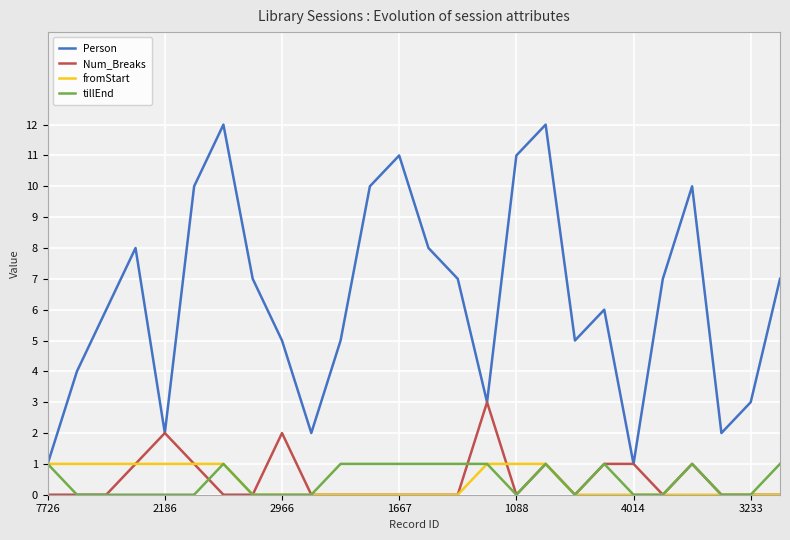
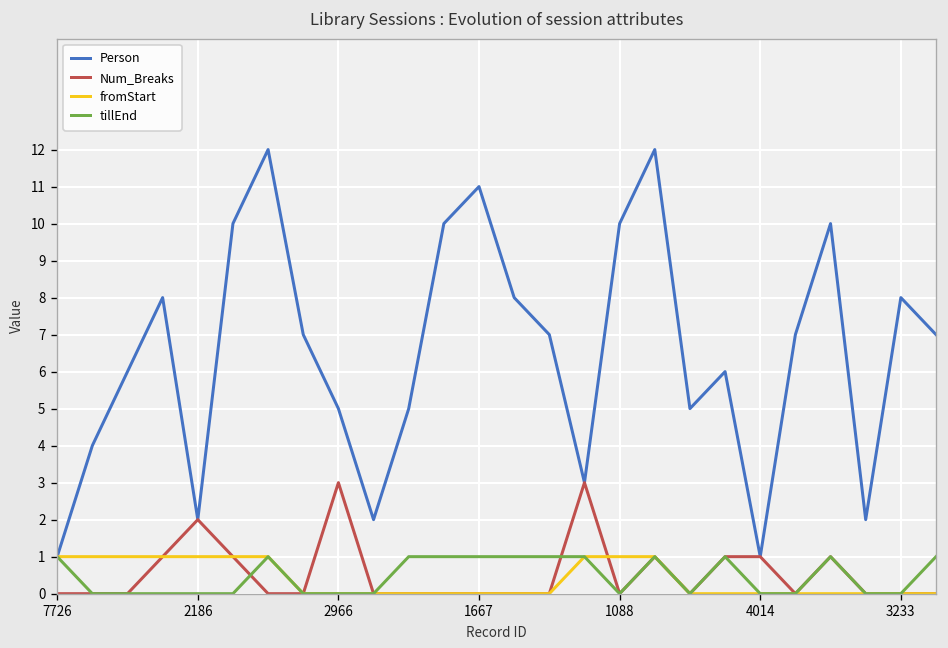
  {
    "Person": {
      "2966": 5,
      "1667": 11,
-     "1088": 11,
-     "3233": 3
+     "1088": 10,
+     "3233": 8
    },
    "Num_Breaks": {
      "7726": 0,
-     "2966": 2
+     "2966": 3
    },
    "fromStart": {
      "2186": 1,
      "1088": 1
    },
    "tillEnd": {
      "2186": 0,
      "1667": 1
    }
  }
